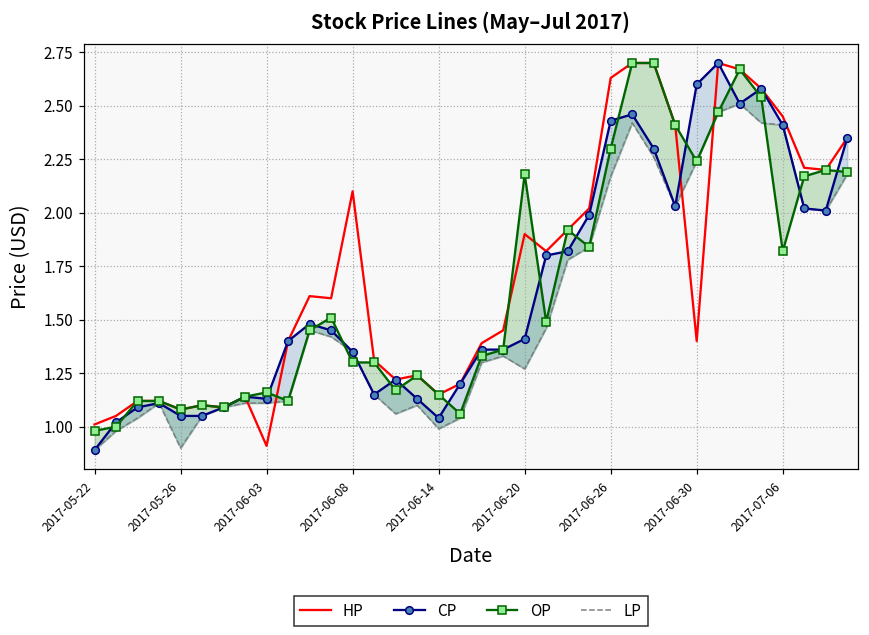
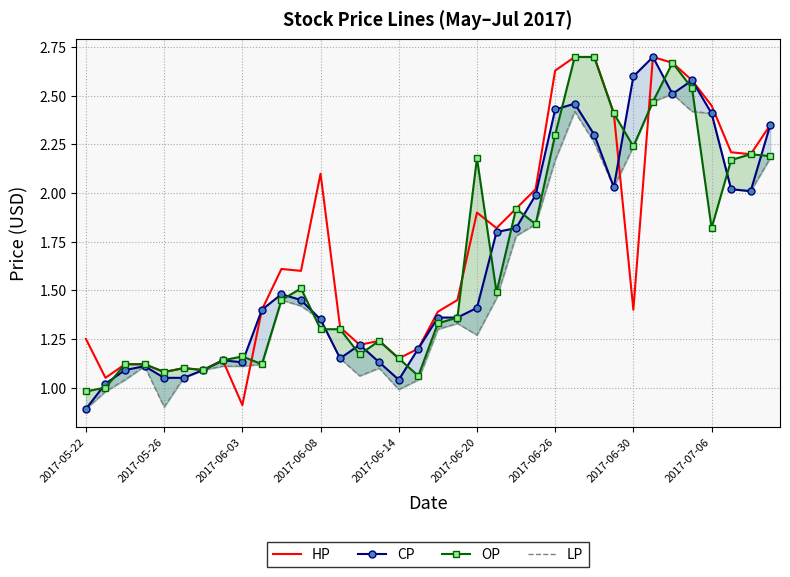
  {
    "HP": {
-     "2017-05-22": 1.01,
+     "2017-05-22": 1.25,
      "2017-06-03": 0.91,
      "2017-06-08": 2.10,
      "2017-06-20": 1.90,
      "2017-06-26": 2.63,
      "2017-06-30": 1.40,
      "2017-07-06": 2.45
    },
    "CP": {
      "2017-05-26": 1.05,
      "2017-06-03": 1.13,
      "2017-06-14": 1.04,
      "2017-06-20": 1.41,
      "2017-06-26": 2.43,
      "2017-06-30": 2.60
    },
    "LP": {
      "2017-05-26": 0.90,
      "2017-06-03": 1.11,
      "2017-06-14": 0.99,
      "2017-06-20": 1.27,
      "2017-06-26": 2.17
    }
  }
